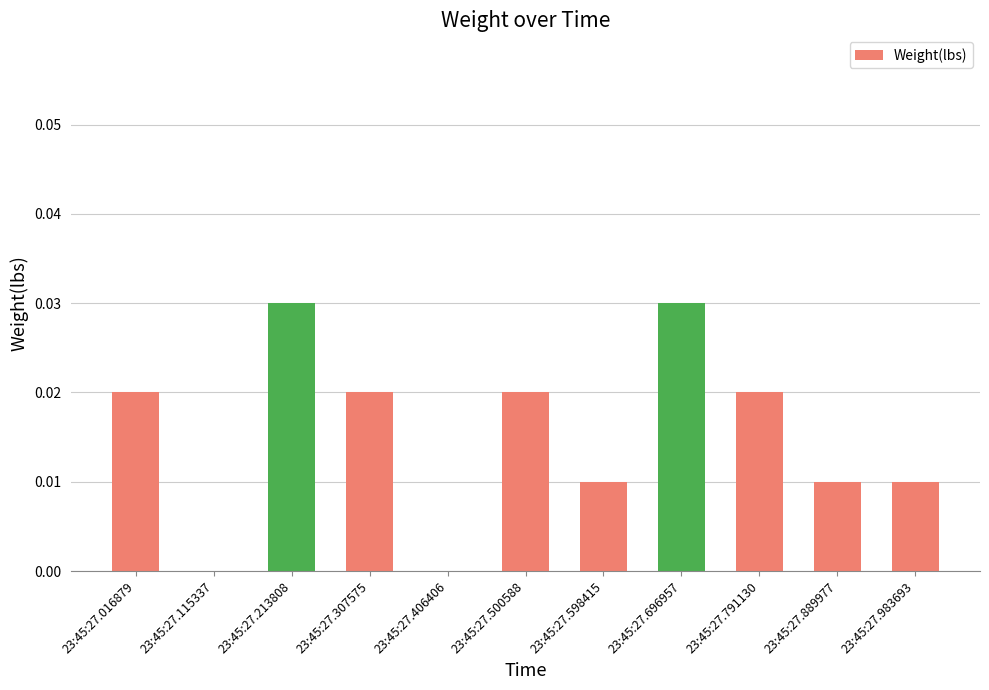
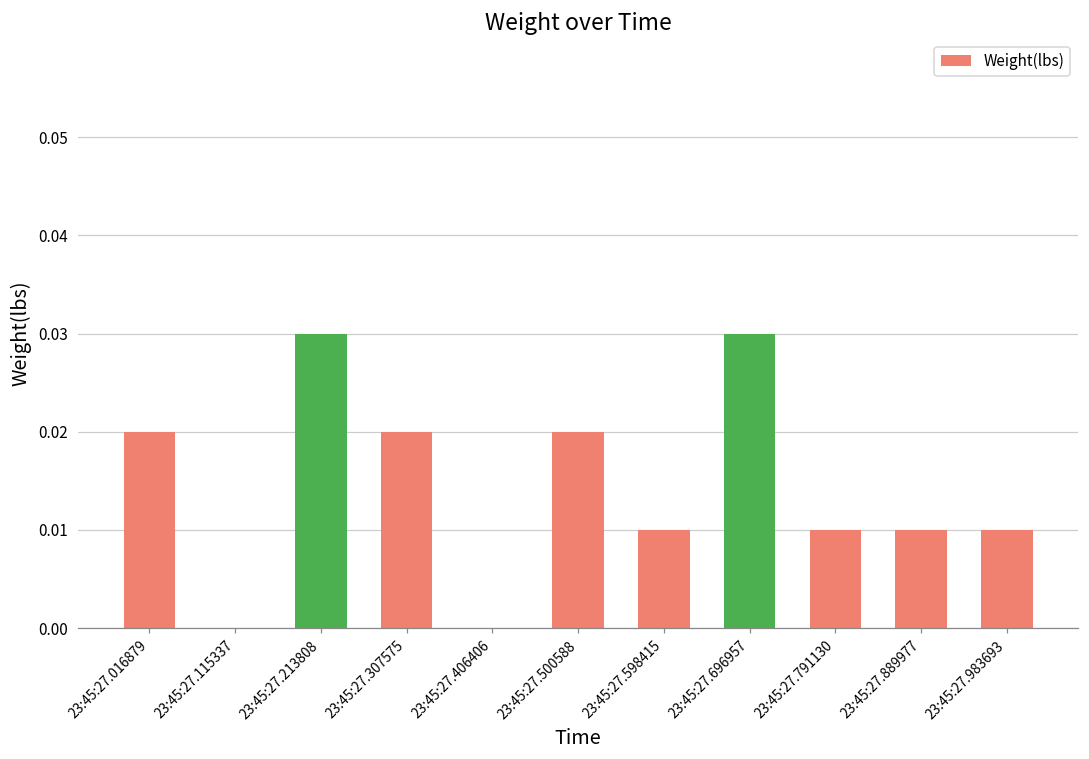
  {
    "23:45:27.016879": 0.02,
    "23:45:27.115337": 0.00,
    "23:45:27.213808": 0.03,
    "23:45:27.307575": 0.02,
    "23:45:27.406406": 0.00,
    "23:45:27.500588": 0.02,
    "23:45:27.598415": 0.01,
    "23:45:27.696957": 0.03,
-   "23:45:27.791130": 0.02,
+   "23:45:27.791130": 0.01,
    "23:45:27.889977": 0.01,
    "23:45:27.983693": 0.01
  }
